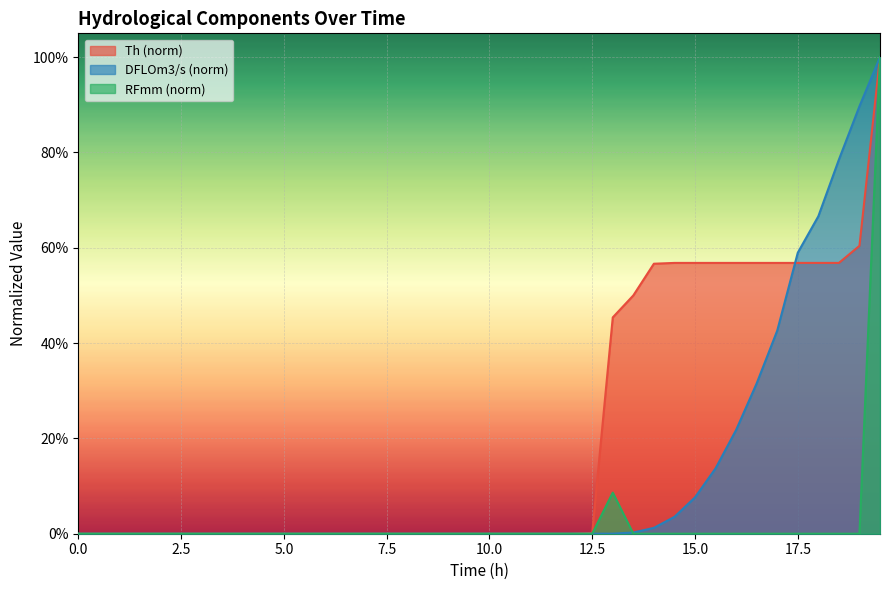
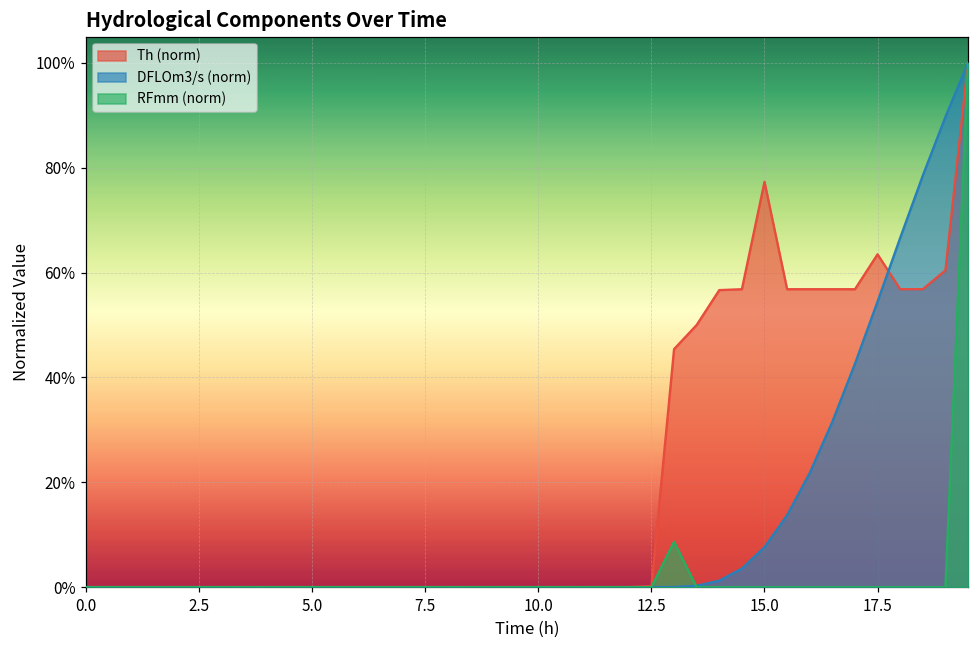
  {
    "Th (norm)": {
-     "15.0": "57%",
-     "17.5": "57%"
+     "15.0": "77%",
+     "17.5": "63%"
    },
    "DFLOm3/s (norm)": {
      "15.0": "8%",
-     "17.5": "59%"
+     "17.5": "54%"
    },
    "RFmm (norm)": {
      "15.0": "0%",
      "17.5": "0%"
    }
  }
